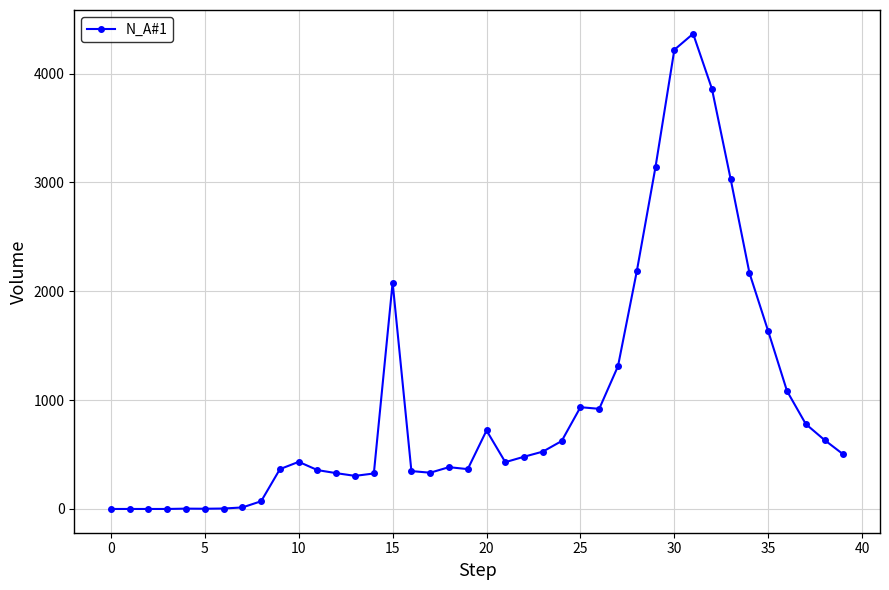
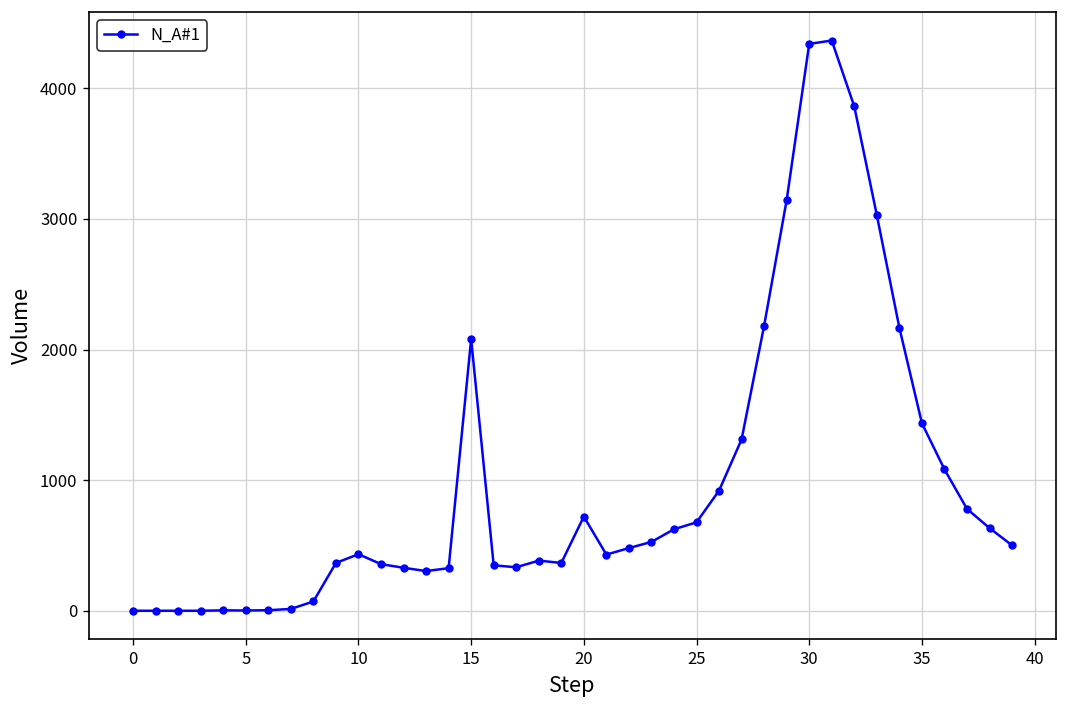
  {
    "0": 0,
    "5": 0,
    "10": 430,
    "15": 2080,
    "20": 720,
-   "25": 940,
-   "30": 4220,
-   "35": 1630
+   "25": 680,
+   "30": 4340,
+   "35": 1440
  }
